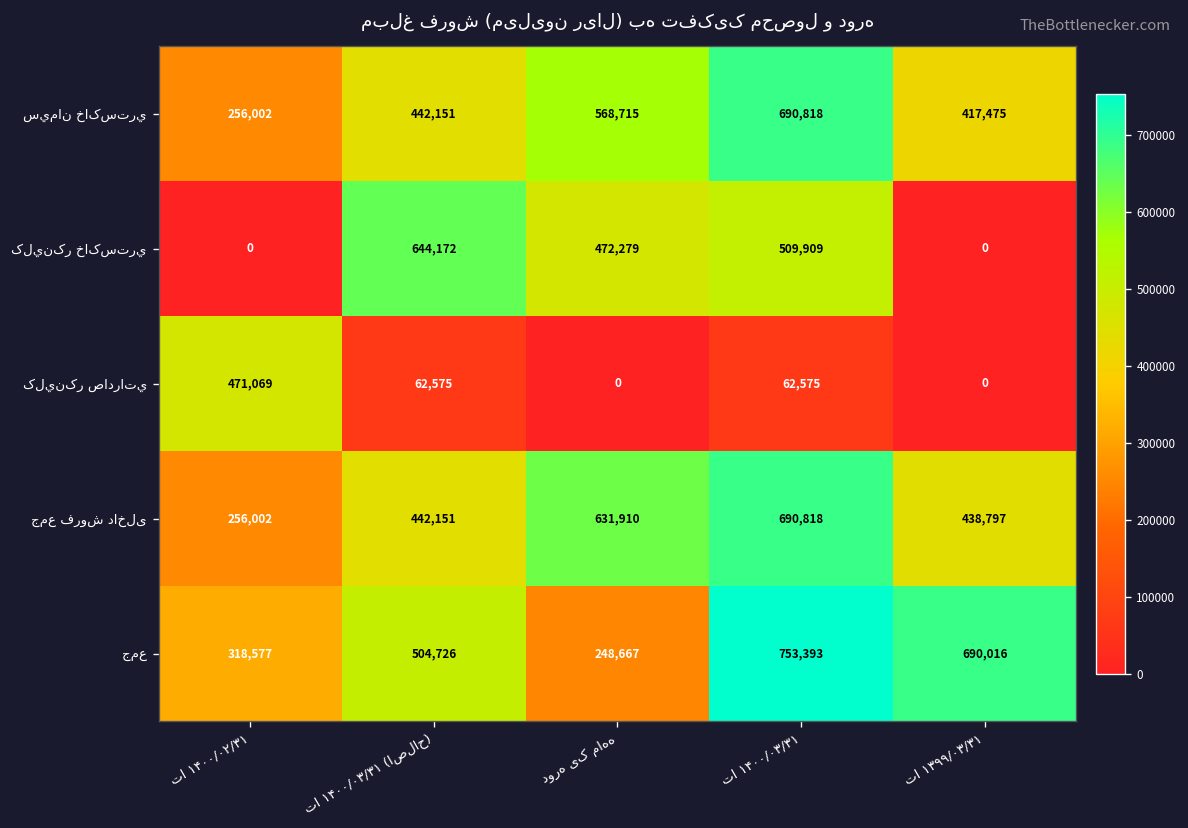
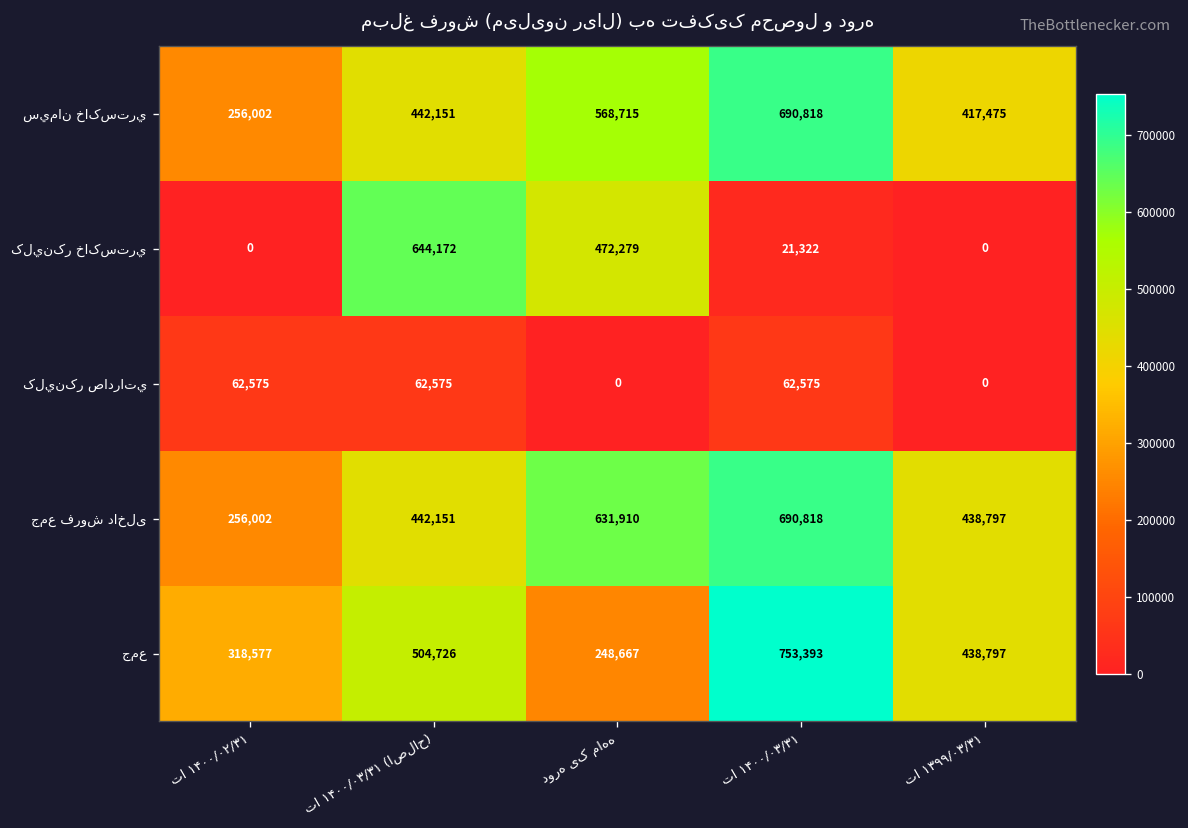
  {
    "سيمان خاکستري": {
      "تا ۱۴۰۰/۰۲/۳۱": "256,002",
      "تا ۱۴۰۰/۰۳/۳۱ (اصلاح)": "442,151",
      "دوره یک ماهه": "568,715",
      "تا ۱۴۰۰/۰۳/۳۱": "690,818",
      "تا ۱۳۹۹/۰۳/۳۱": "417,475"
    },
    "کلينکر خاکستري": {
      "تا ۱۴۰۰/۰۲/۳۱": "0",
      "تا ۱۴۰۰/۰۳/۳۱ (اصلاح)": "644,172",
      "دوره یک ماهه": "472,279",
-     "تا ۱۴۰۰/۰۳/۳۱": "509,909",
+     "تا ۱۴۰۰/۰۳/۳۱": "21,322",
      "تا ۱۳۹۹/۰۳/۳۱": "0"
    },
    "کلينکر صادراتي": {
-     "تا ۱۴۰۰/۰۲/۳۱": "471,069",
+     "تا ۱۴۰۰/۰۲/۳۱": "62,575",
      "تا ۱۴۰۰/۰۳/۳۱ (اصلاح)": "62,575",
      "دوره یک ماهه": "0",
      "تا ۱۴۰۰/۰۳/۳۱": "62,575",
      "تا ۱۳۹۹/۰۳/۳۱": "0"
    },
    "جمع فروش داخلی": {
      "تا ۱۴۰۰/۰۲/۳۱": "256,002",
      "تا ۱۴۰۰/۰۳/۳۱ (اصلاح)": "442,151",
      "دوره یک ماهه": "631,910",
      "تا ۱۴۰۰/۰۳/۳۱": "690,818",
      "تا ۱۳۹۹/۰۳/۳۱": "438,797"
    },
    "جمع": {
      "تا ۱۴۰۰/۰۲/۳۱": "318,577",
      "تا ۱۴۰۰/۰۳/۳۱ (اصلاح)": "504,726",
      "دوره یک ماهه": "248,667",
      "تا ۱۴۰۰/۰۳/۳۱": "753,393",
-     "تا ۱۳۹۹/۰۳/۳۱": "690,016"
+     "تا ۱۳۹۹/۰۳/۳۱": "438,797"
    }
  }
